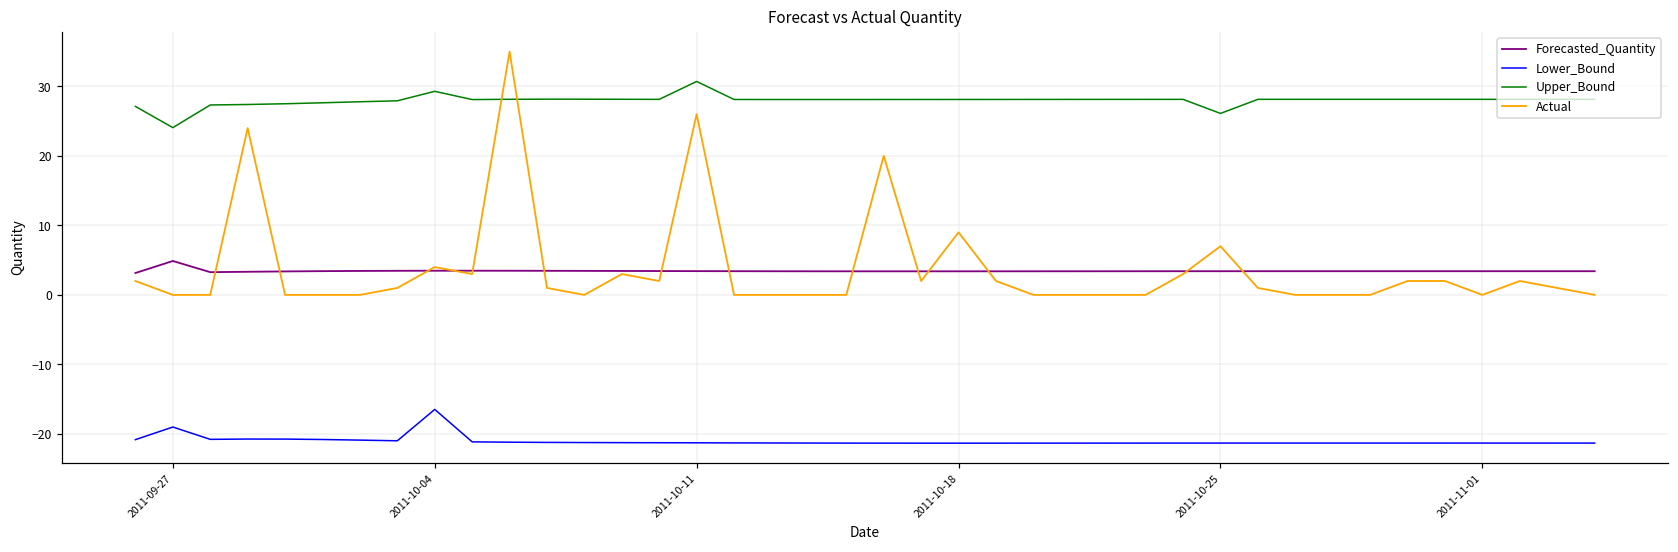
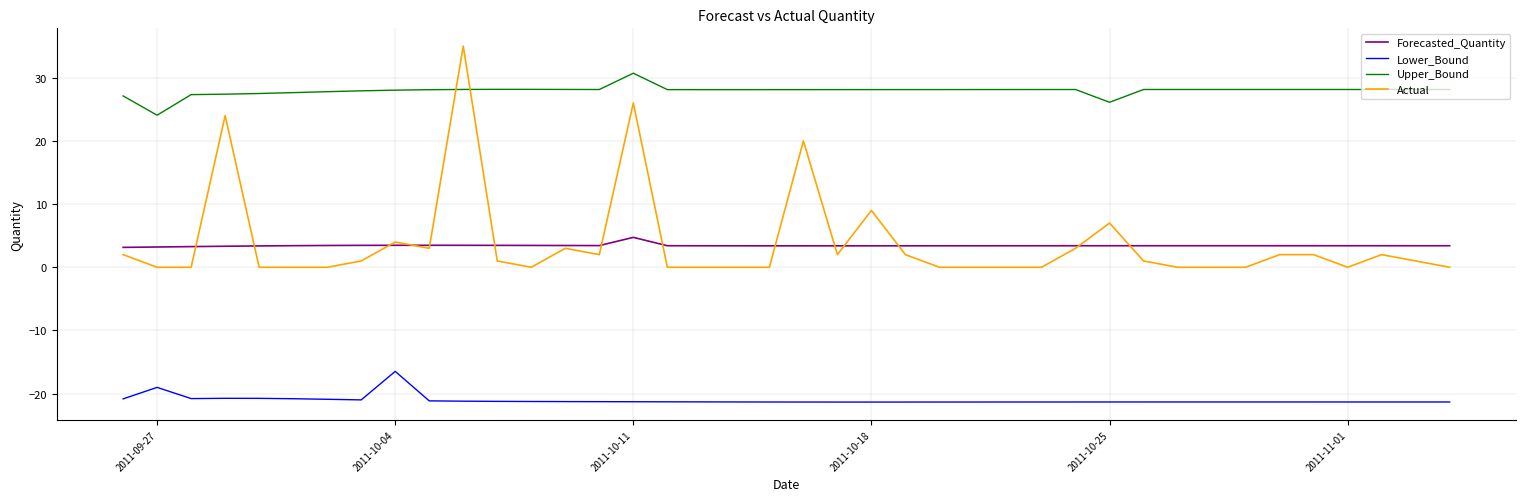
  {
    "Forecasted_Quantity": {
-     "2011-09-27": 5,
+     "2011-09-27": 3,
      "2011-10-04": 3,
-     "2011-10-11": 3,
+     "2011-10-11": 5,
      "2011-10-18": 3,
      "2011-10-25": 3,
      "2011-11-01": 3
    },
    "Lower_Bound": {
      "2011-09-27": -19,
      "2011-10-04": -16,
      "2011-10-11": -21,
      "2011-10-18": -21,
      "2011-10-25": -21,
      "2011-11-01": -21
    },
    "Upper_Bound": {
      "2011-09-27": 24,
-     "2011-10-04": 29,
+     "2011-10-04": 28,
      "2011-10-11": 31,
      "2011-10-18": 28,
      "2011-10-25": 26,
      "2011-11-01": 28
    },
    "Actual": {
      "2011-09-27": 0,
      "2011-10-04": 4,
      "2011-10-11": 26,
      "2011-10-18": 9,
      "2011-10-25": 7,
      "2011-11-01": 0
    }
  }
